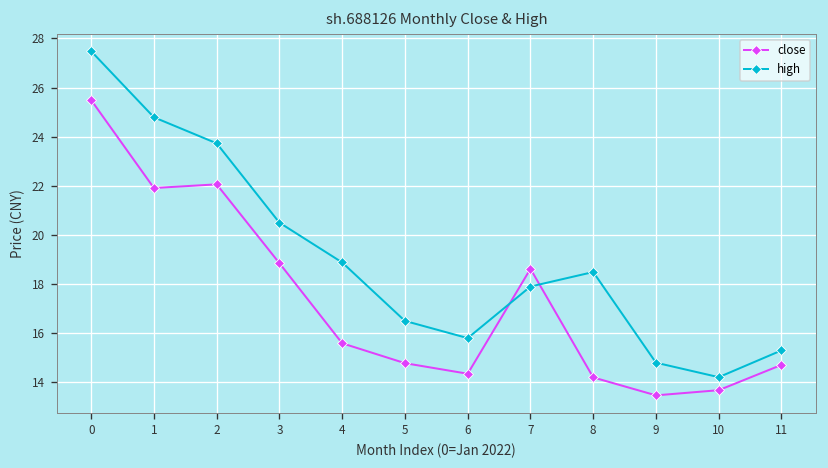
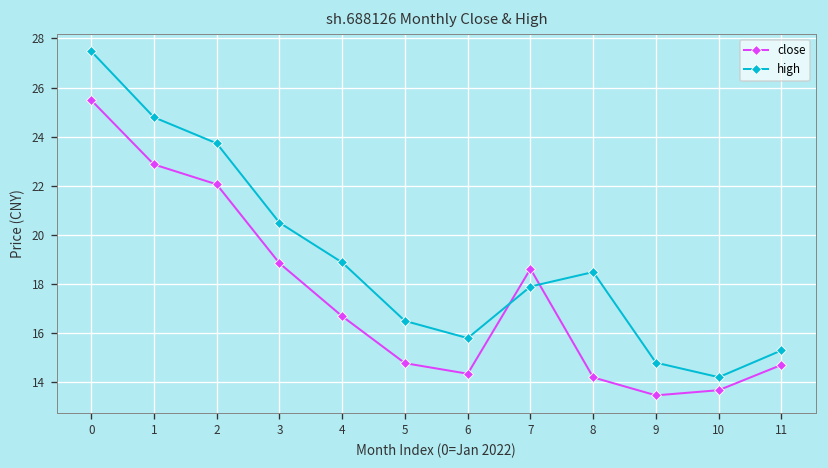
  {
    "close": {
      "0": 25.5,
-     "1": 21.9,
+     "1": 22.9,
      "2": 22.1,
      "3": 18.9,
-     "4": 15.6,
+     "4": 16.7,
      "5": 14.8,
      "6": 14.4,
      "7": 18.6,
      "8": 14.2,
      "9": 13.5,
      "10": 13.7,
      "11": 14.7
    },
    "high": {
      "0": 27.5,
      "1": 24.8,
      "2": 23.7,
      "3": 20.5,
      "4": 18.9,
      "5": 16.5,
      "6": 15.8,
      "7": 17.9,
      "8": 18.5,
      "9": 14.8,
      "10": 14.2,
      "11": 15.3
    }
  }
